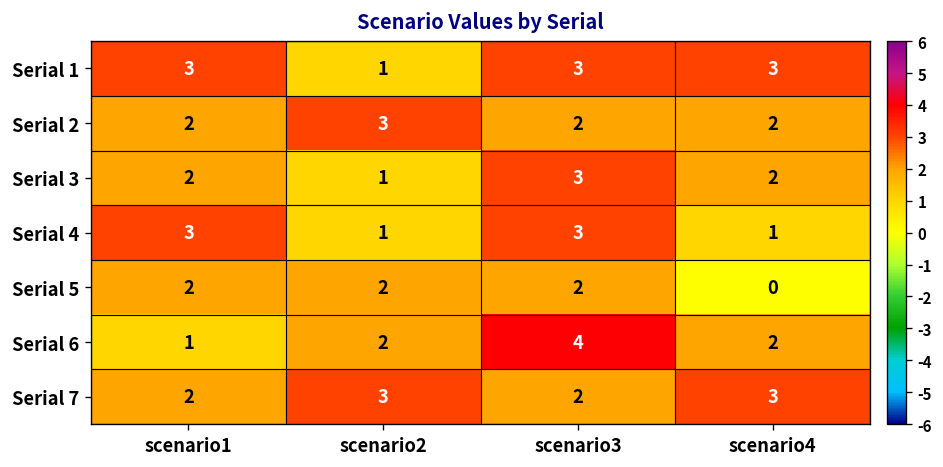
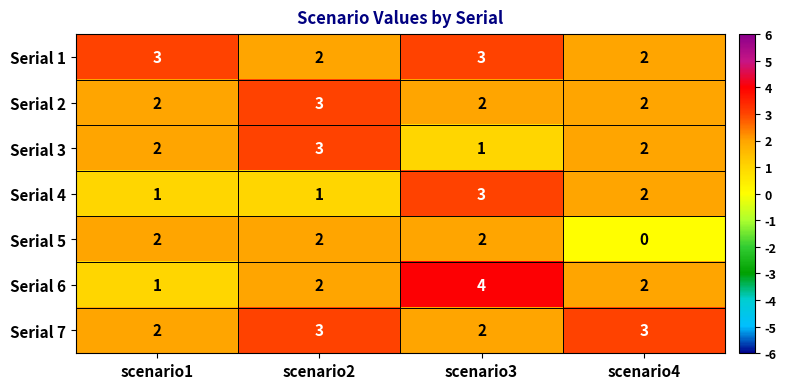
  {
    "Serial 1": {
      "scenario1": 3,
-     "scenario2": 1,
+     "scenario2": 2,
      "scenario3": 3,
-     "scenario4": 3
+     "scenario4": 2
    },
    "Serial 2": {
      "scenario1": 2,
      "scenario2": 3,
      "scenario3": 2,
      "scenario4": 2
    },
    "Serial 3": {
      "scenario1": 2,
-     "scenario2": 1,
-     "scenario3": 3,
+     "scenario2": 3,
+     "scenario3": 1,
      "scenario4": 2
    },
    "Serial 4": {
-     "scenario1": 3,
+     "scenario1": 1,
      "scenario2": 1,
      "scenario3": 3,
-     "scenario4": 1
+     "scenario4": 2
    },
    "Serial 5": {
      "scenario1": 2,
      "scenario2": 2,
      "scenario3": 2,
      "scenario4": 0
    },
    "Serial 6": {
      "scenario1": 1,
      "scenario2": 2,
      "scenario3": 4,
      "scenario4": 2
    },
    "Serial 7": {
      "scenario1": 2,
      "scenario2": 3,
      "scenario3": 2,
      "scenario4": 3
    }
  }
